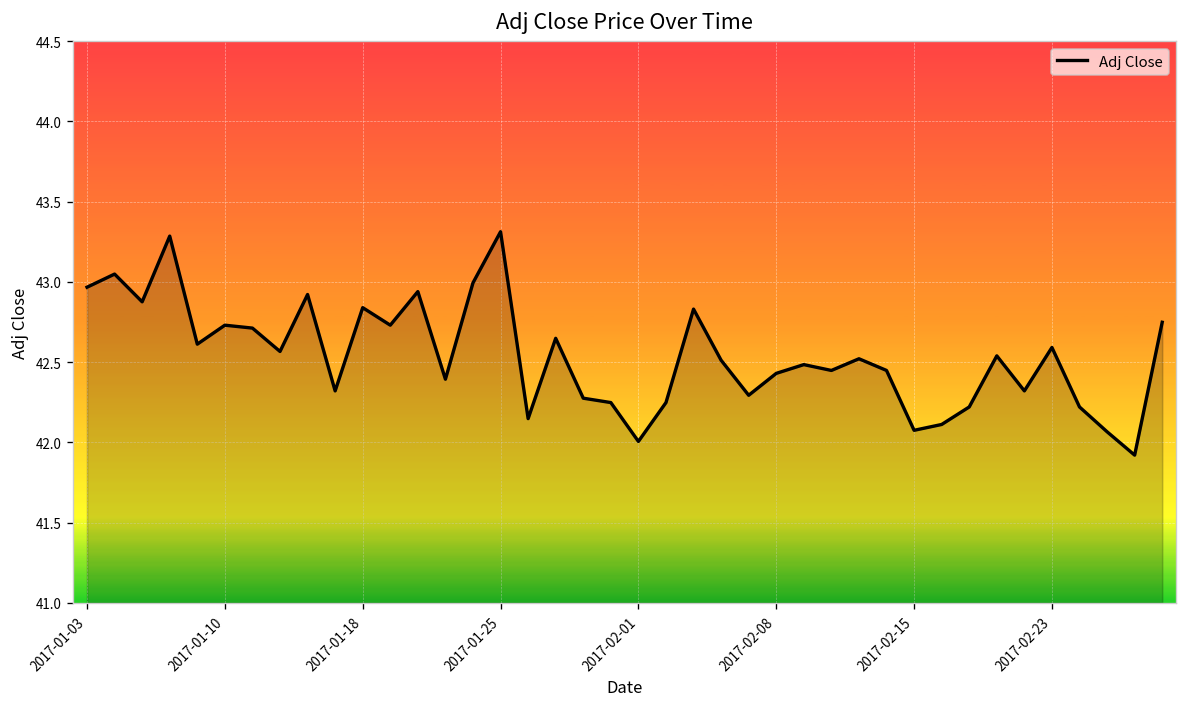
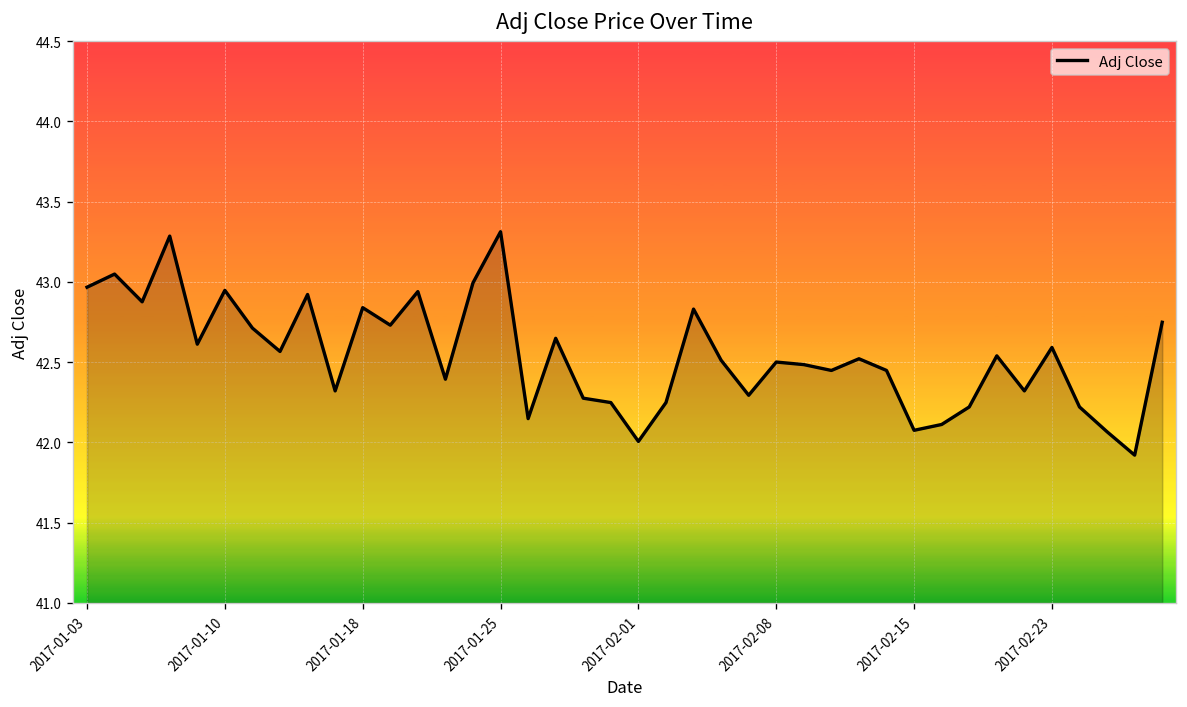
  {
    "2017-01-03": 42.97,
-   "2017-01-10": 42.73,
+   "2017-01-10": 42.95,
    "2017-01-18": 42.84,
    "2017-01-25": 43.31,
    "2017-02-01": 42.01,
-   "2017-02-08": 42.43,
+   "2017-02-08": 42.50,
    "2017-02-15": 42.08,
    "2017-02-23": 42.59
  }
